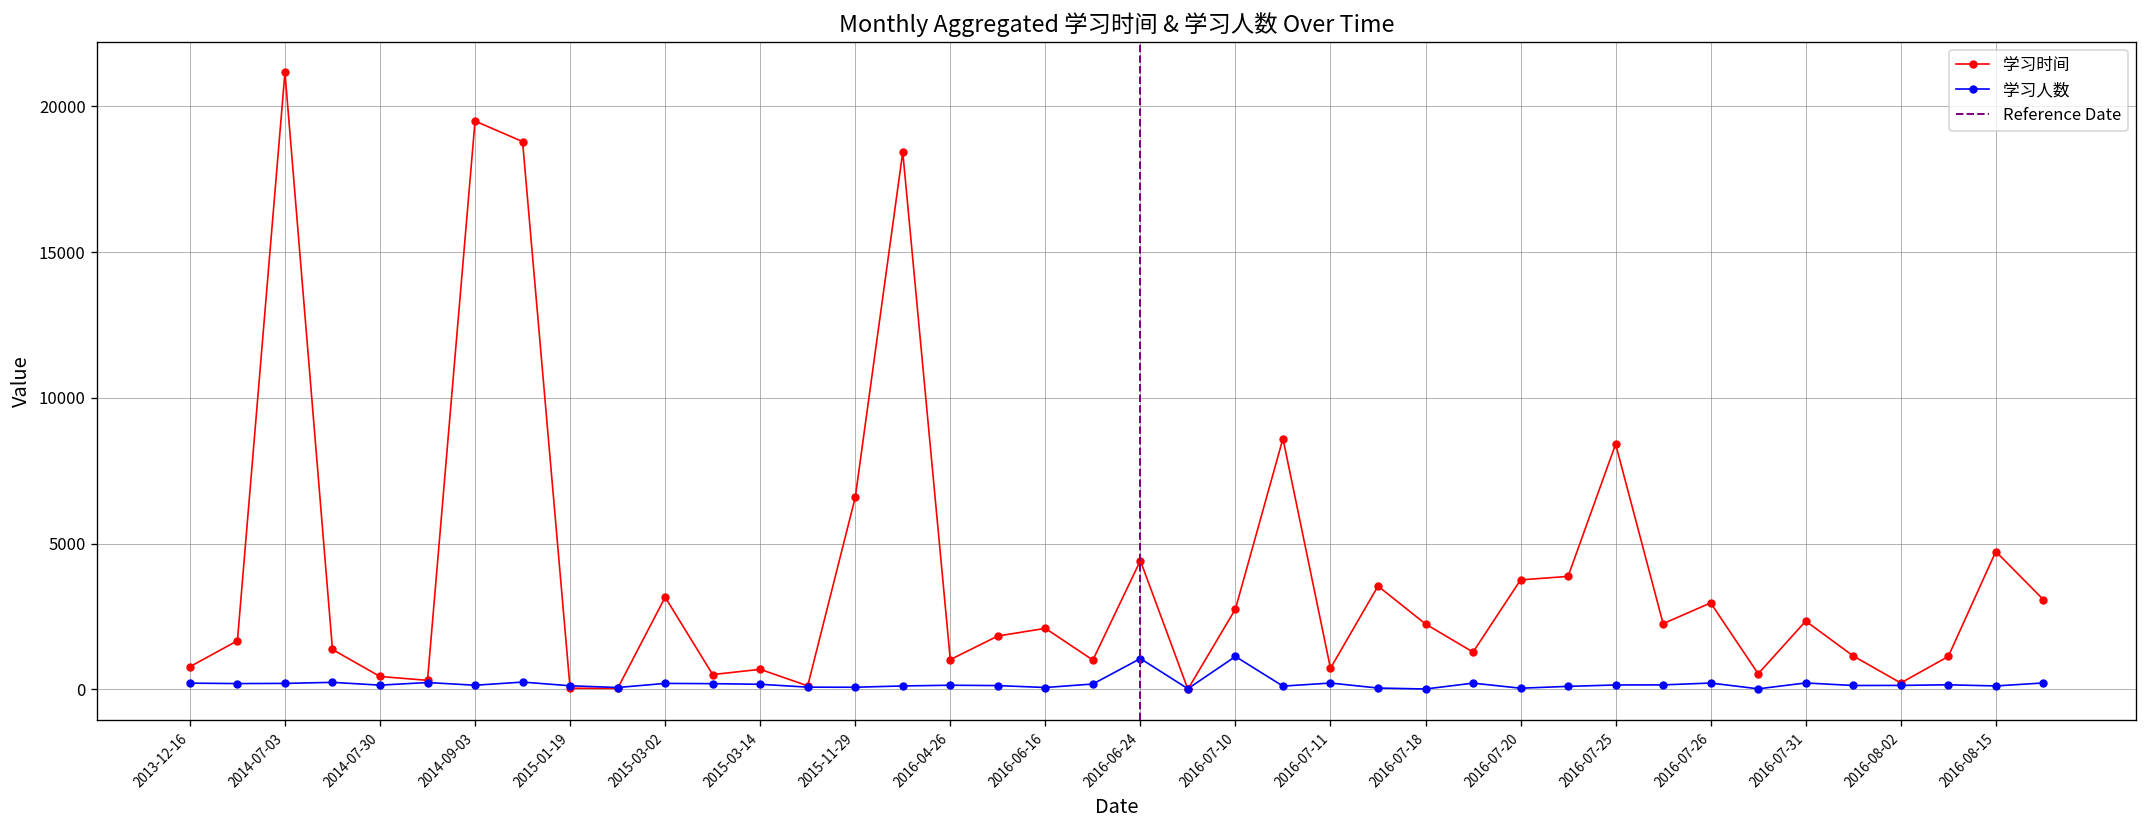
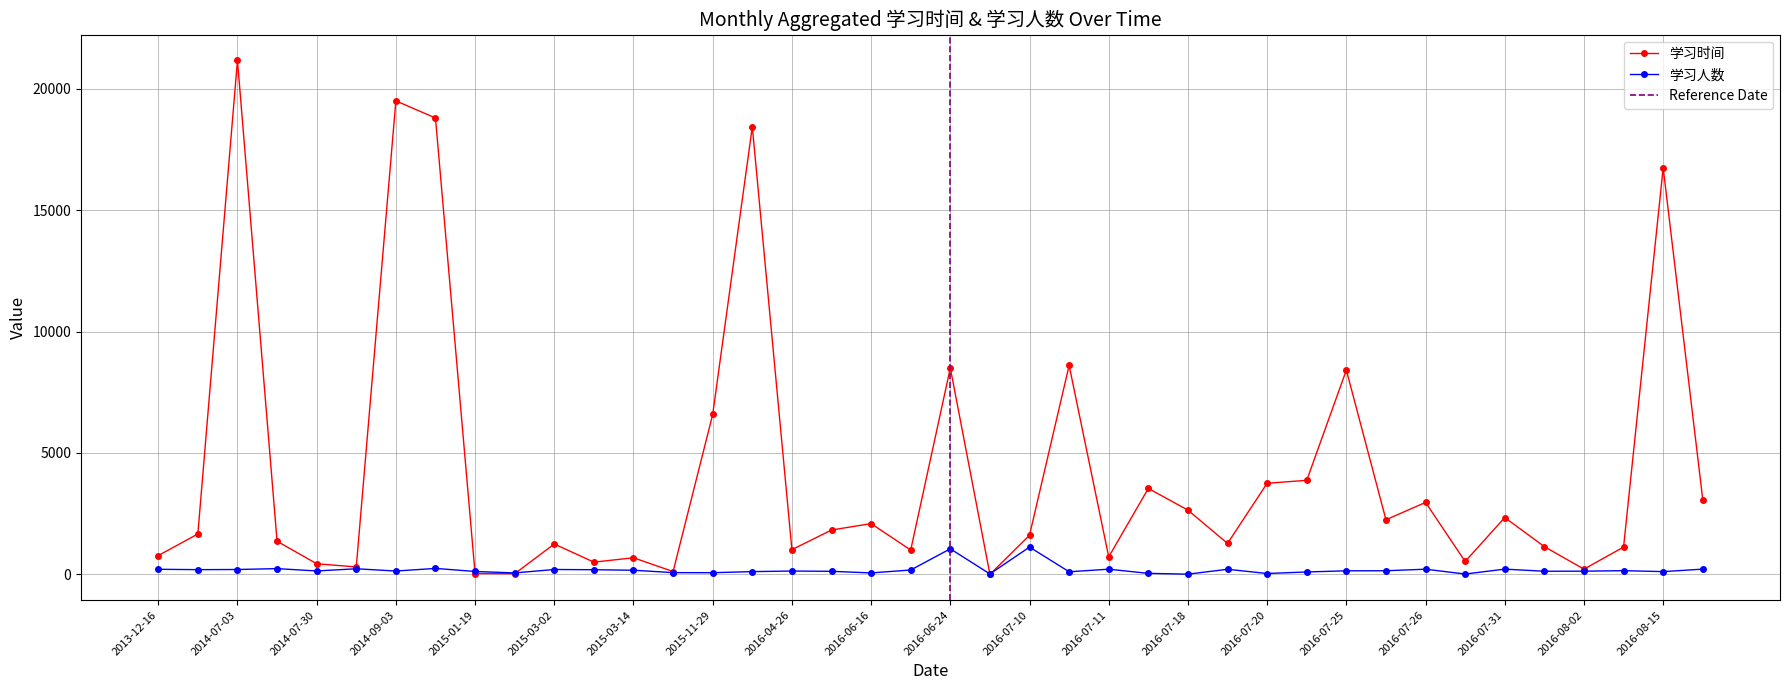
  {
    "学习时间": {
-     "2015-03-02": 3200,
+     "2015-03-02": 1300,
      "2016-04-26": 1000,
      "2016-06-16": 2100,
-     "2016-06-24": 4400,
-     "2016-07-10": 2800,
-     "2016-07-18": 2200,
+     "2016-06-24": 8500,
+     "2016-07-10": 1600,
+     "2016-07-18": 2600,
      "2016-07-25": 8400,
-     "2016-08-15": 4700
+     "2016-08-15": 16700
    },
    "学习人数": {
      "2015-03-02": 200,
      "2016-04-26": 100,
      "2016-06-16": 100,
      "2016-06-24": 1100,
      "2016-07-10": 1100,
      "2016-07-18": 0,
      "2016-07-25": 100,
      "2016-08-15": 100
    }
  }
